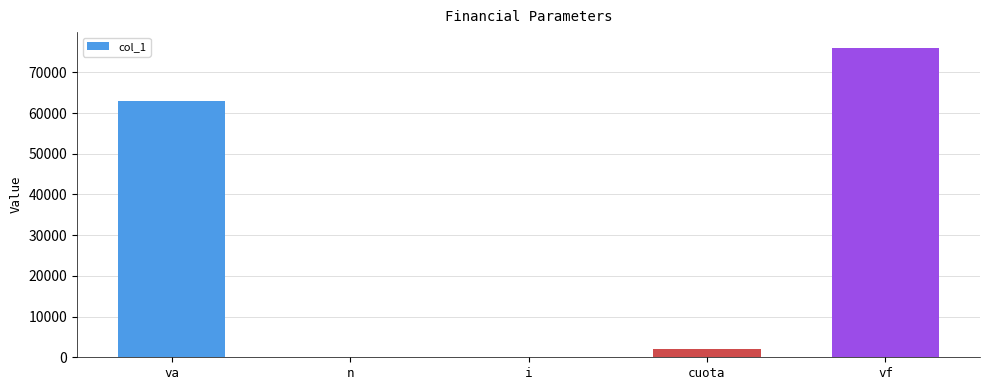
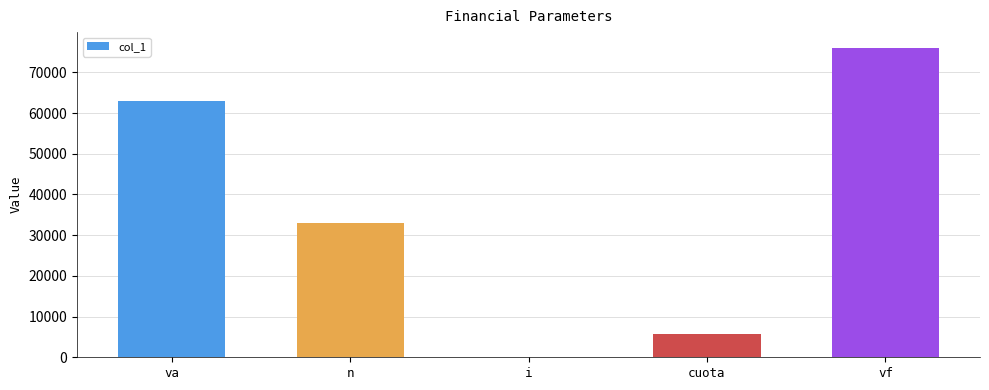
  {
    "va": 63000,
-   "n": 0,
-   "cuota": 2000,
+   "n": 33000,
+   "cuota": 6000,
    "vf": 76000
  }
